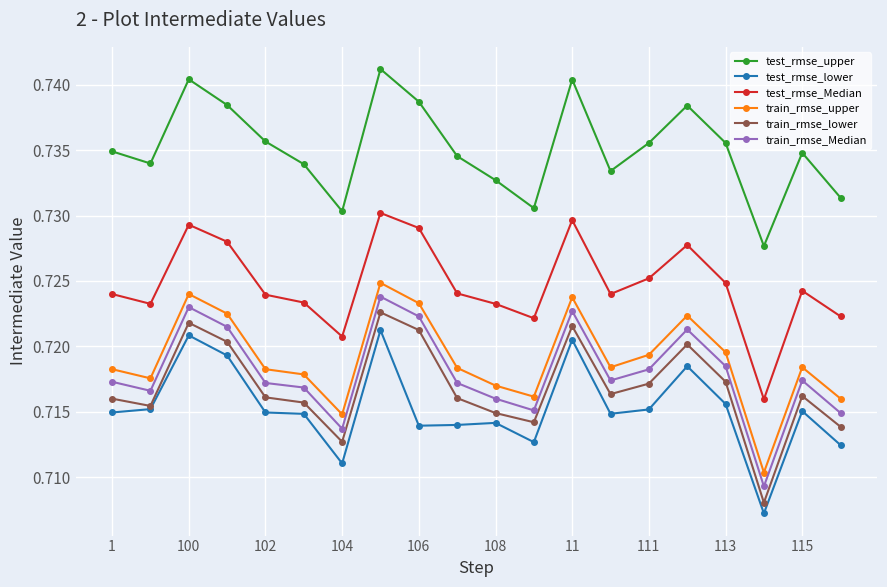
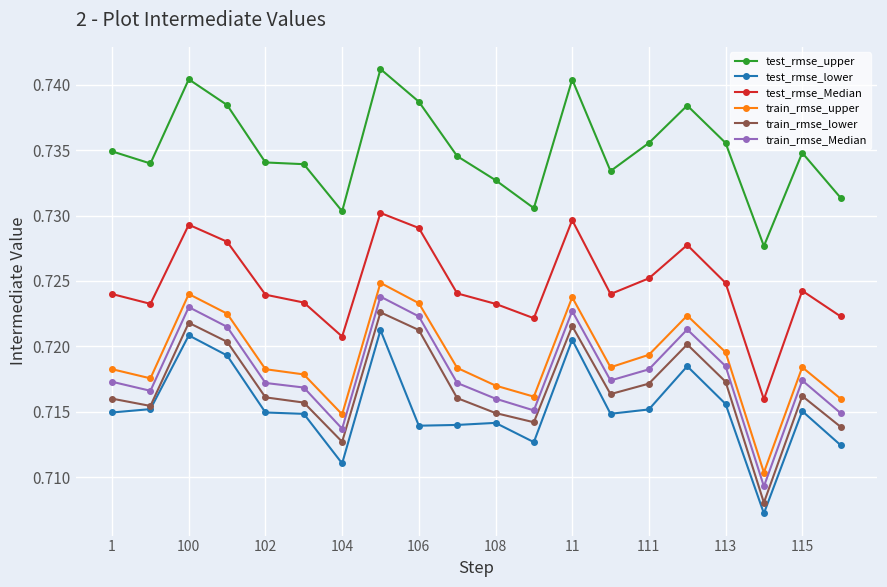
  {
    "test_rmse_upper": {
      "100": 0.7404,
-     "102": 0.7357,
+     "102": 0.7341,
      "104": 0.7303,
      "106": 0.7387,
      "108": 0.7327,
      "111": 0.7356,
      "113": 0.7356,
      "115": 0.7348
    },
    "test_rmse_lower": {
      "100": 0.7208,
      "102": 0.7149,
      "104": 0.7110,
      "106": 0.7139,
      "108": 0.7141,
      "111": 0.7152,
      "113": 0.7156,
      "115": 0.7150
    },
    "test_rmse_Median": {
      "100": 0.7293,
      "102": 0.7240,
      "104": 0.7208,
      "106": 0.7291,
      "108": 0.7233,
      "111": 0.7252,
      "113": 0.7249,
      "115": 0.7243
    },
    "train_rmse_upper": {
      "100": 0.7240,
      "102": 0.7183,
      "104": 0.7148,
      "106": 0.7233,
      "108": 0.7170,
      "111": 0.7194,
      "113": 0.7196,
      "115": 0.7184
    },
    "train_rmse_lower": {
      "100": 0.7218,
      "102": 0.7161,
      "104": 0.7127,
      "106": 0.7212,
      "108": 0.7149,
      "111": 0.7171,
      "113": 0.7173,
      "115": 0.7162
    },
    "train_rmse_Median": {
      "100": 0.7230,
      "102": 0.7172,
      "104": 0.7137,
      "106": 0.7223,
      "108": 0.7160,
      "111": 0.7182,
      "113": 0.7185,
      "115": 0.7174
    }
  }
